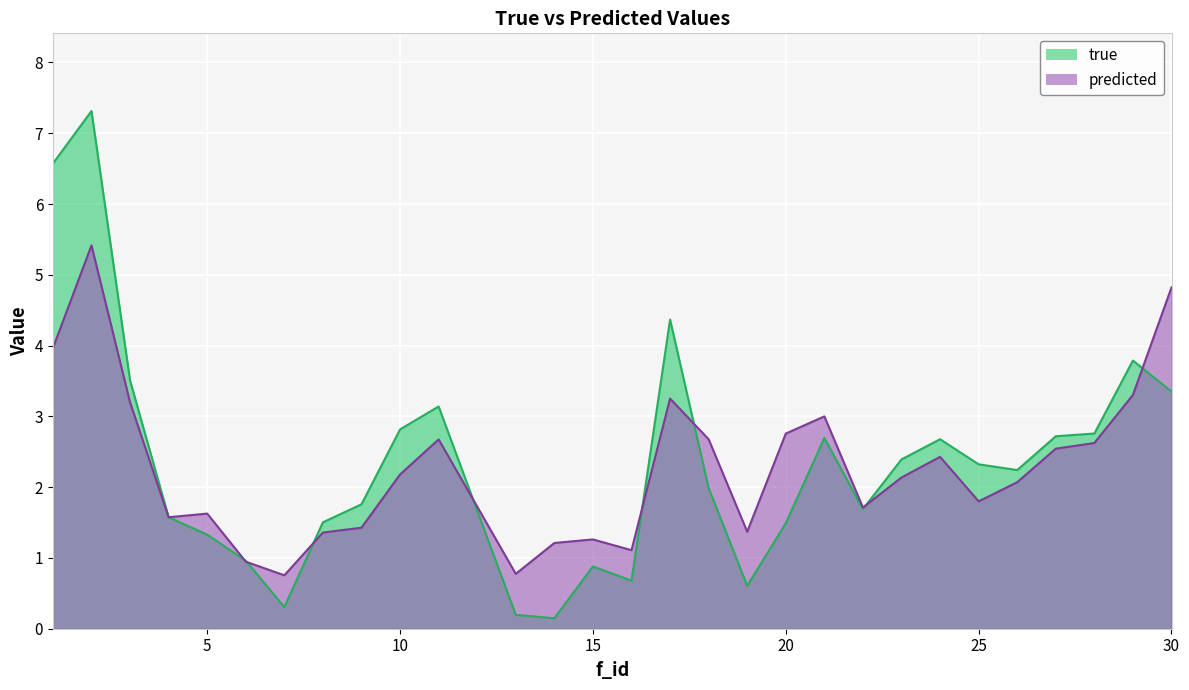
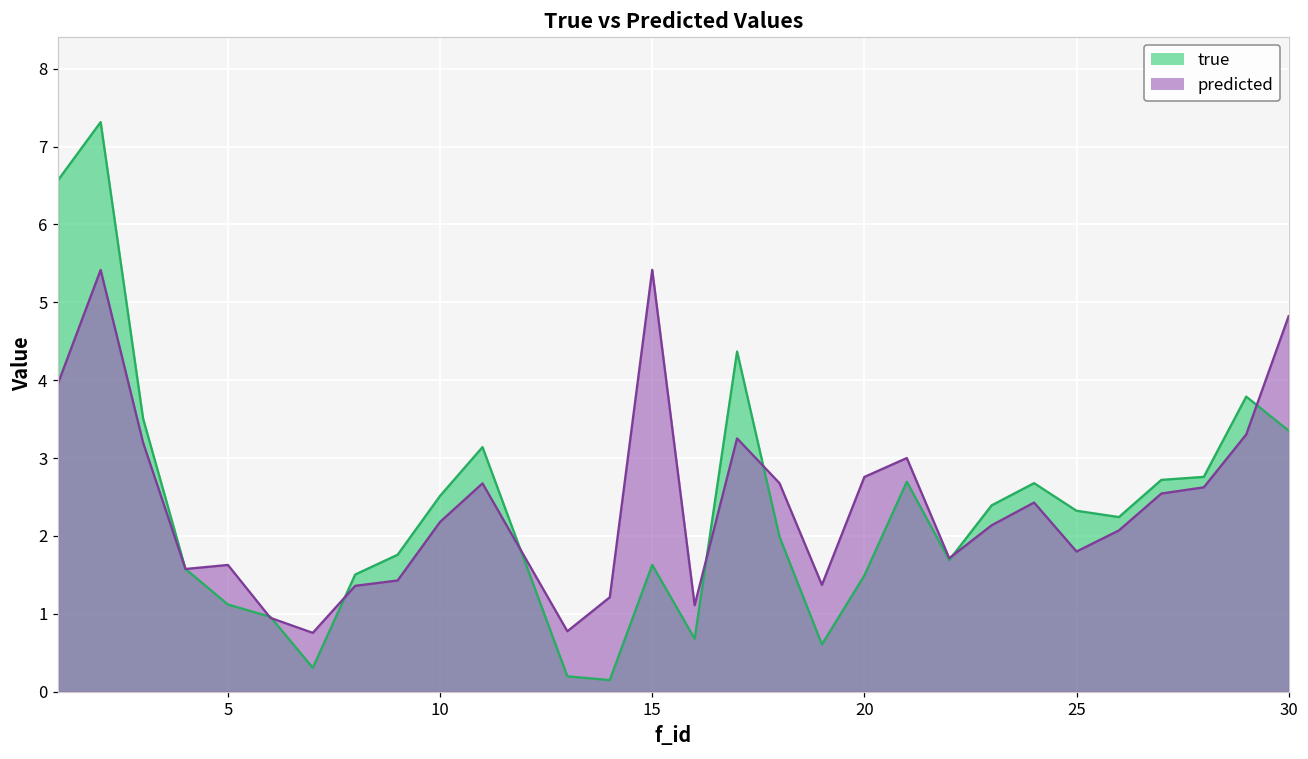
  {
    "true": {
-     "5": 1.3,
-     "10": 2.8,
-     "15": 0.9,
+     "5": 1.1,
+     "10": 2.5,
+     "15": 1.6,
      "20": 1.5,
      "25": 2.3,
      "30": 3.4
    },
    "predicted": {
      "5": 1.6,
      "10": 2.2,
-     "15": 1.3,
+     "15": 5.4,
      "20": 2.8,
      "25": 1.8,
      "30": 4.8
    }
  }
